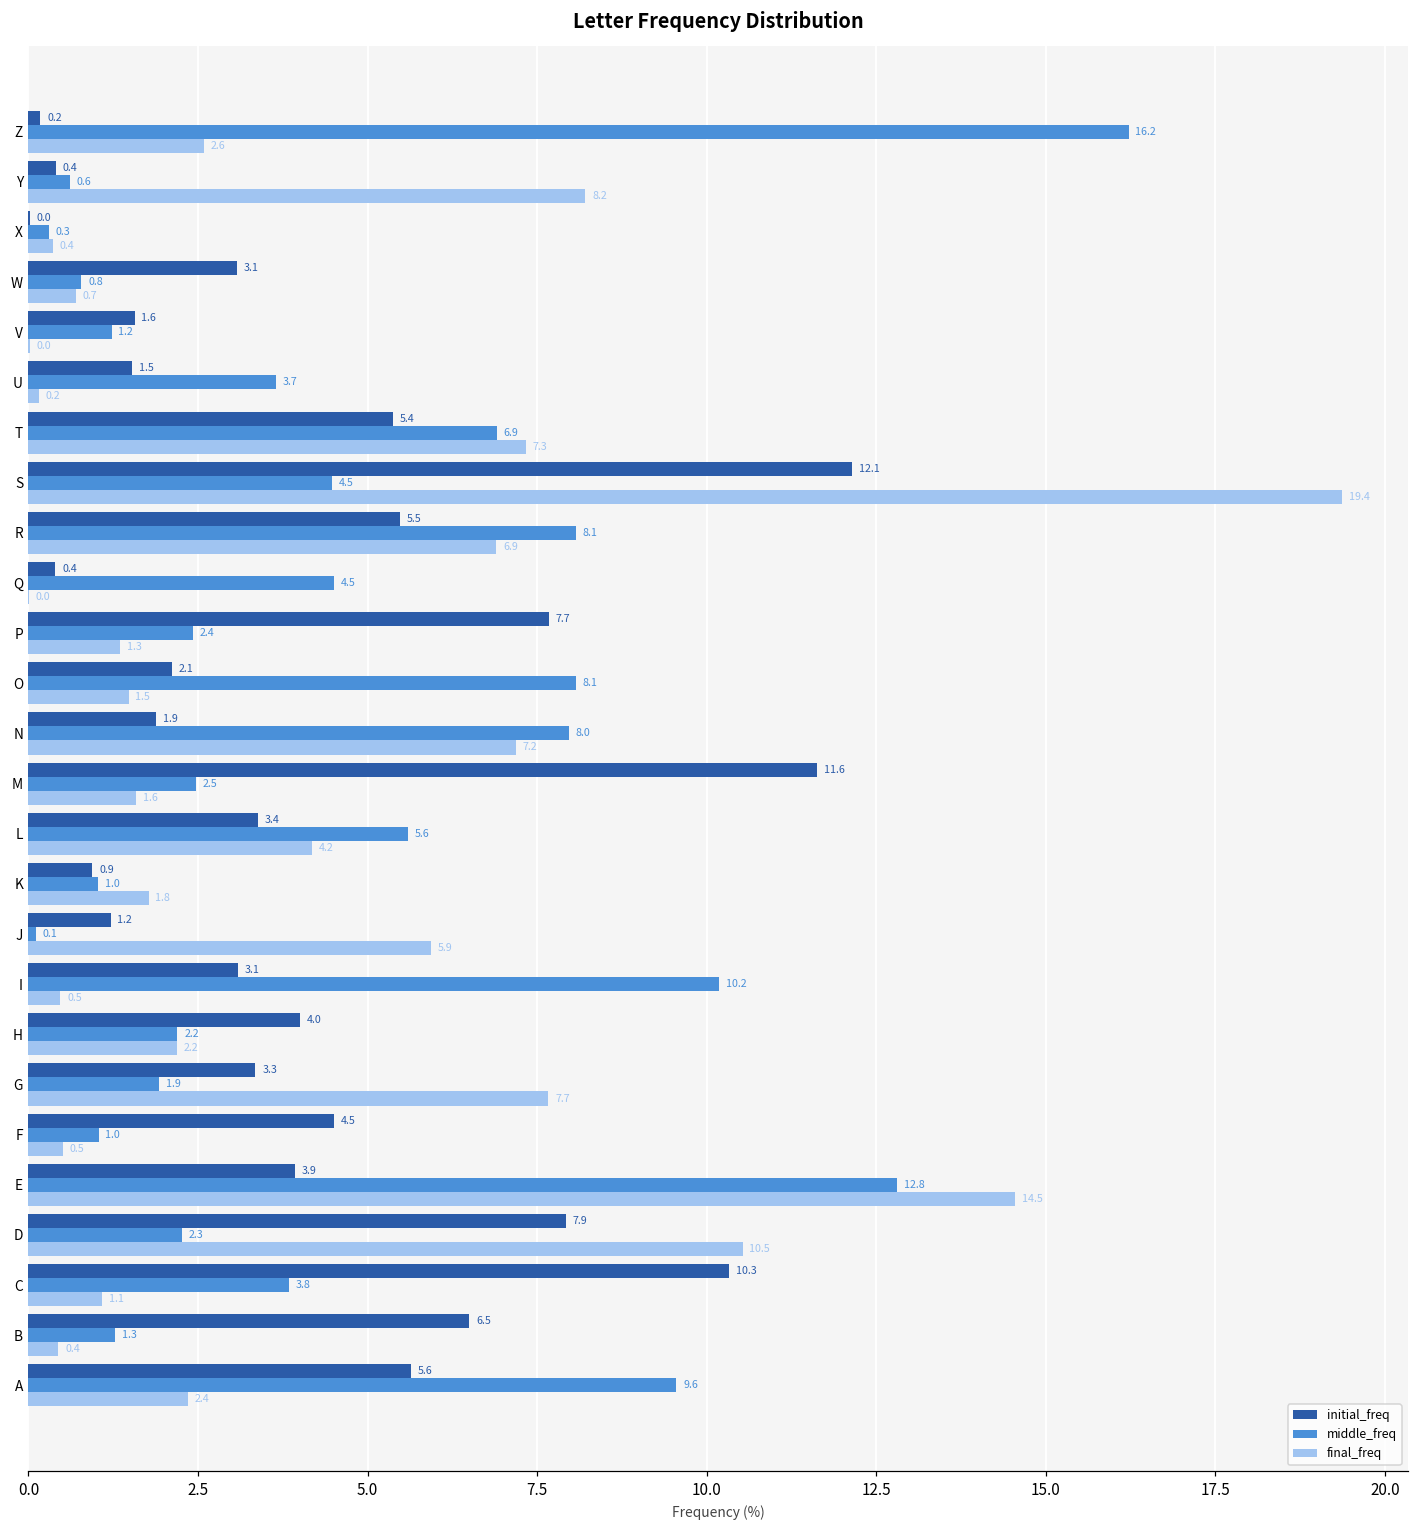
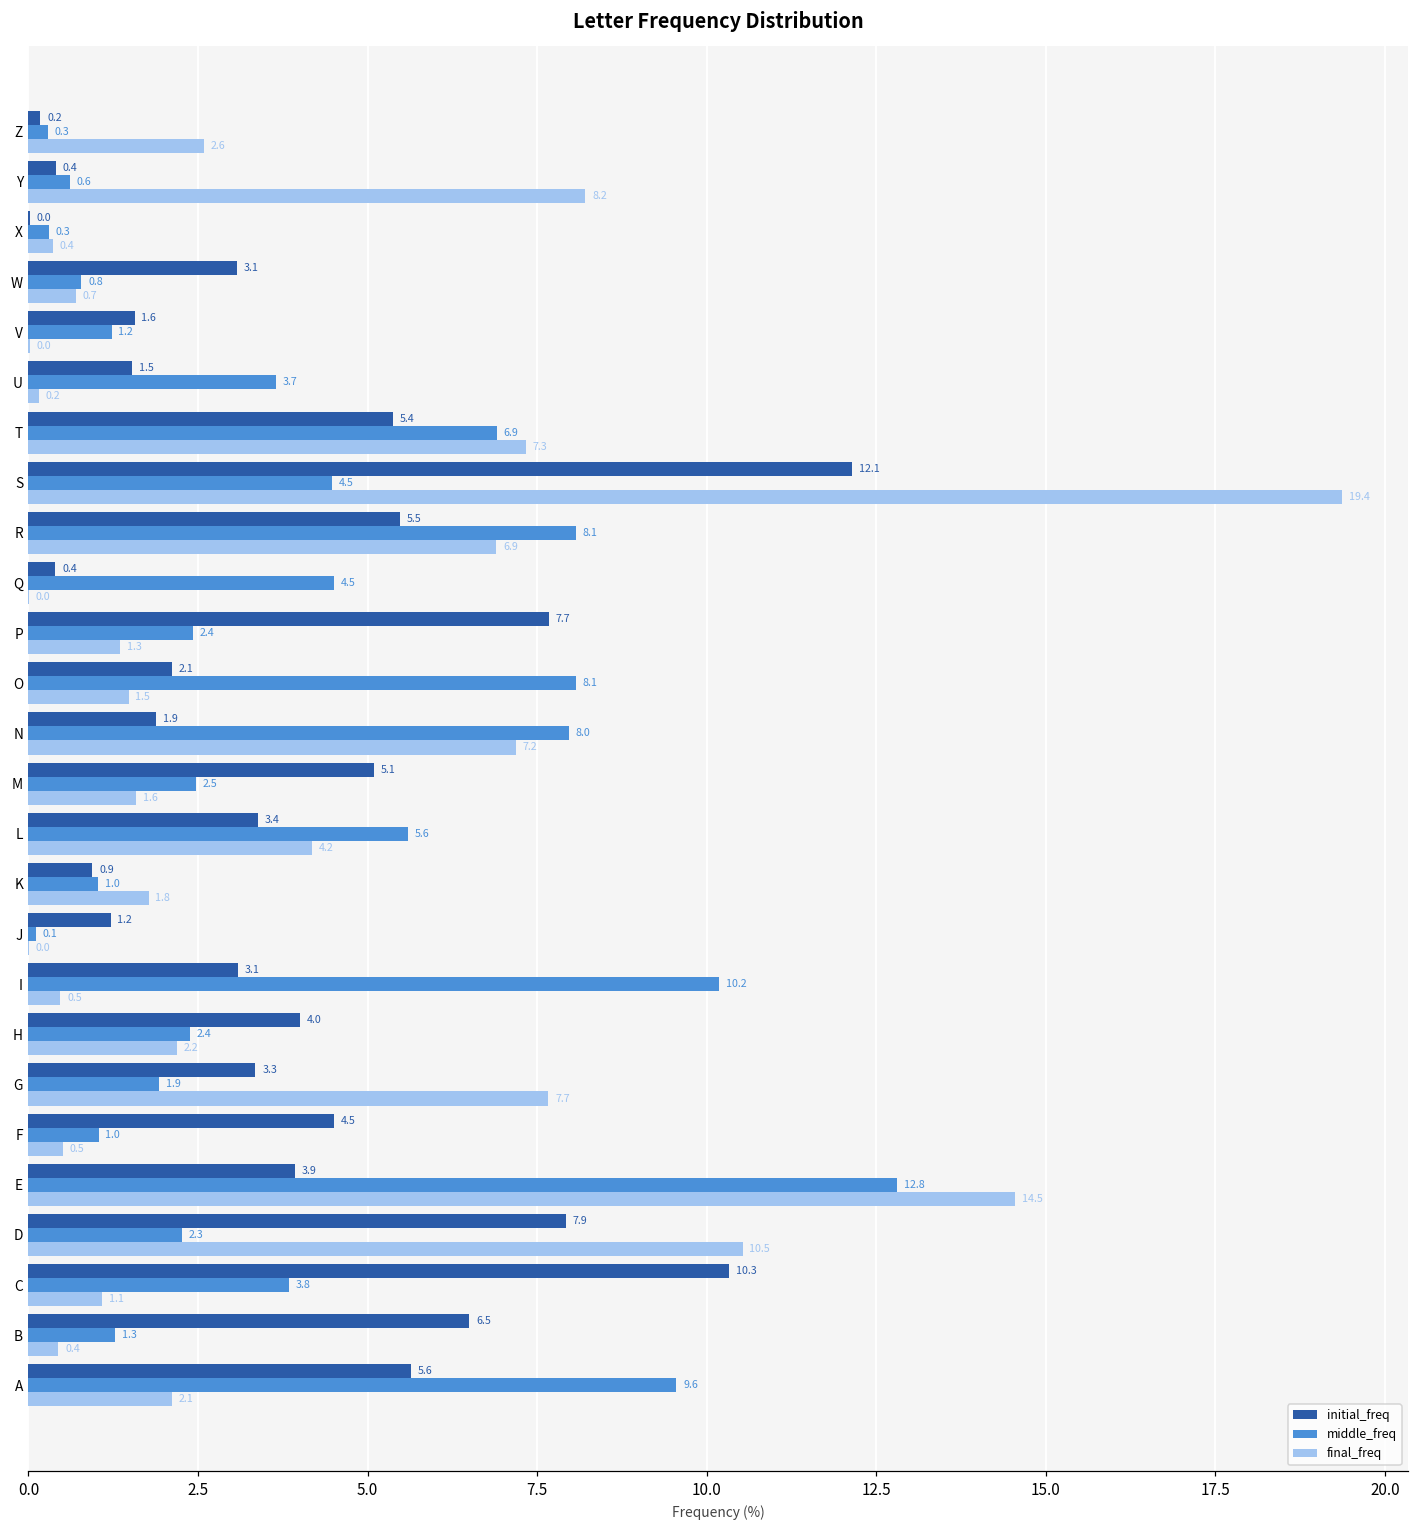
  {
    "initial_freq": {
      "Z": 0.2,
      "Y": 0.4,
      "X": 0.0,
      "W": 3.1,
      "V": 1.6,
      "U": 1.5,
      "T": 5.4,
      "S": 12.1,
      "R": 5.5,
      "Q": 0.4,
      "P": 7.7,
      "O": 2.1,
      "N": 1.9,
-     "M": 11.6,
+     "M": 5.1,
      "L": 3.4,
      "K": 0.9,
      "J": 1.2,
      "I": 3.1,
      "H": 4.0,
      "G": 3.3,
      "F": 4.5,
      "E": 3.9,
      "D": 7.9,
      "C": 10.3,
      "B": 6.5,
      "A": 5.6
    },
    "middle_freq": {
-     "Z": 16.2,
+     "Z": 0.3,
      "Y": 0.6,
      "X": 0.3,
      "W": 0.8,
      "V": 1.2,
      "U": 3.7,
      "T": 6.9,
      "S": 4.5,
      "R": 8.1,
      "Q": 4.5,
      "P": 2.4,
      "O": 8.1,
      "N": 8.0,
      "M": 2.5,
      "L": 5.6,
      "K": 1.0,
      "J": 0.1,
      "I": 10.2,
-     "H": 2.2,
+     "H": 2.4,
      "G": 1.9,
      "F": 1.0,
      "E": 12.8,
      "D": 2.3,
      "C": 3.8,
      "B": 1.3,
      "A": 9.6
    },
    "final_freq": {
      "Z": 2.6,
      "Y": 8.2,
      "X": 0.4,
      "W": 0.7,
      "V": 0.0,
      "U": 0.2,
      "T": 7.3,
      "S": 19.4,
      "R": 6.9,
      "Q": 0.0,
      "P": 1.3,
      "O": 1.5,
      "N": 7.2,
      "M": 1.6,
      "L": 4.2,
      "K": 1.8,
-     "J": 5.9,
+     "J": 0.0,
      "I": 0.5,
      "H": 2.2,
      "G": 7.7,
      "F": 0.5,
      "E": 14.5,
      "D": 10.5,
      "C": 1.1,
      "B": 0.4,
-     "A": 2.4
+     "A": 2.1
    }
  }
